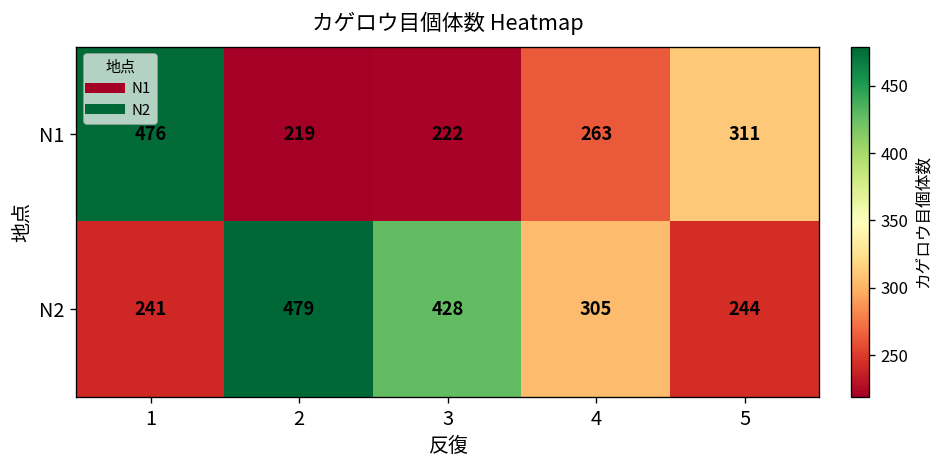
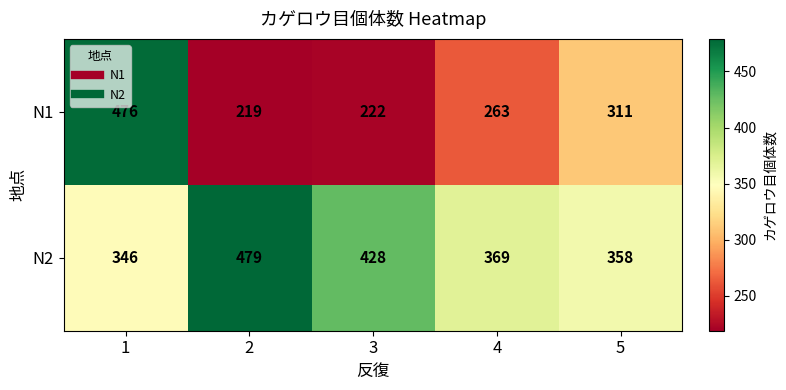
  {
    "N1": {
      "2": 219,
      "3": 222,
      "4": 263,
      "5": 311
    },
    "N2": {
-     "1": 241,
+     "1": 346,
      "2": 479,
      "3": 428,
-     "4": 305,
-     "5": 244
+     "4": 369,
+     "5": 358
    }
  }
